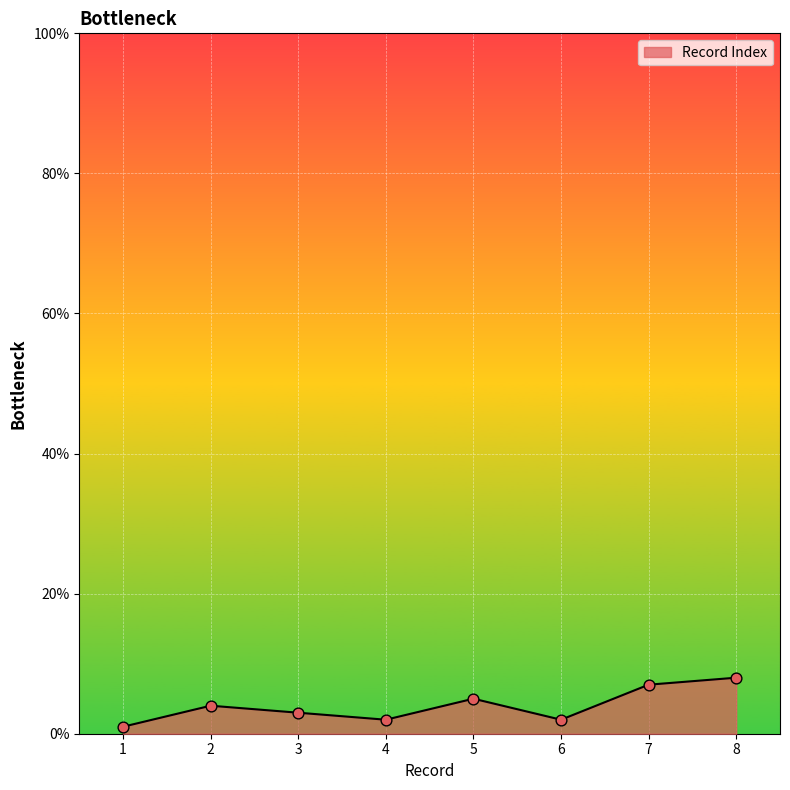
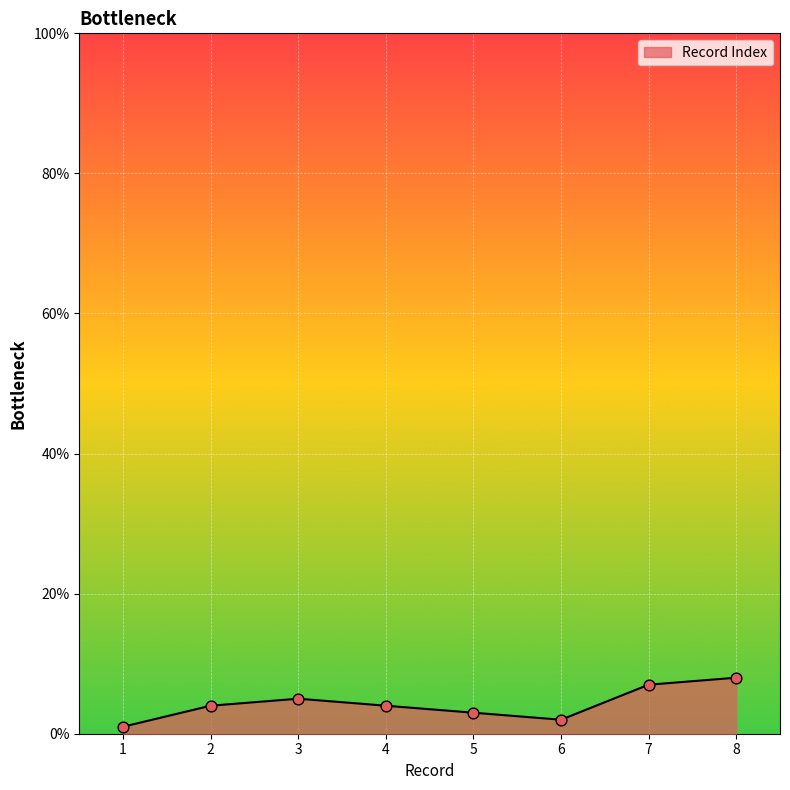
  {
    "1": "1%",
    "2": "4%",
-   "3": "3%",
-   "4": "2%",
-   "5": "5%",
+   "3": "5%",
+   "4": "4%",
+   "5": "3%",
    "6": "2%",
    "7": "7%",
    "8": "8%"
  }
